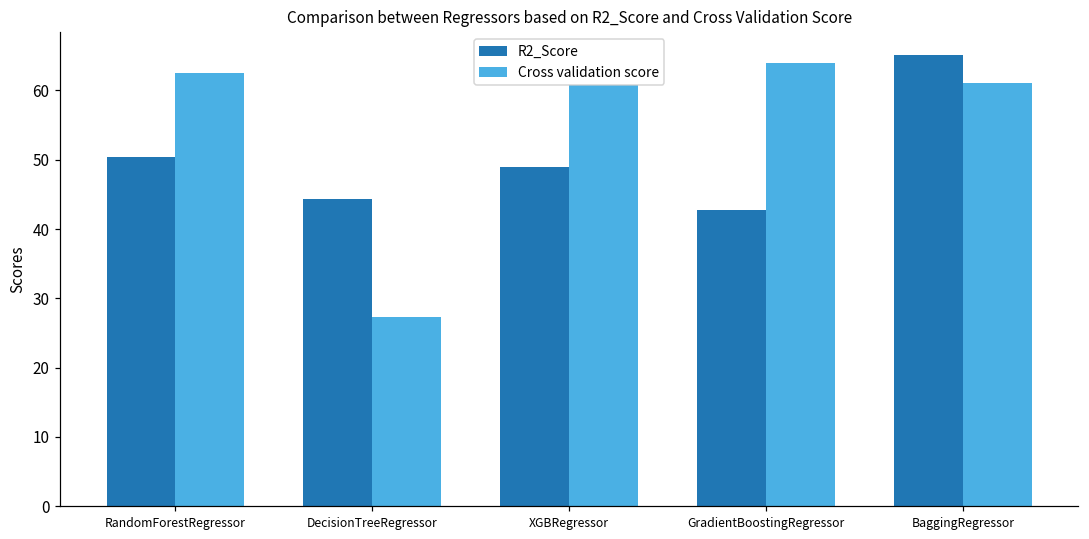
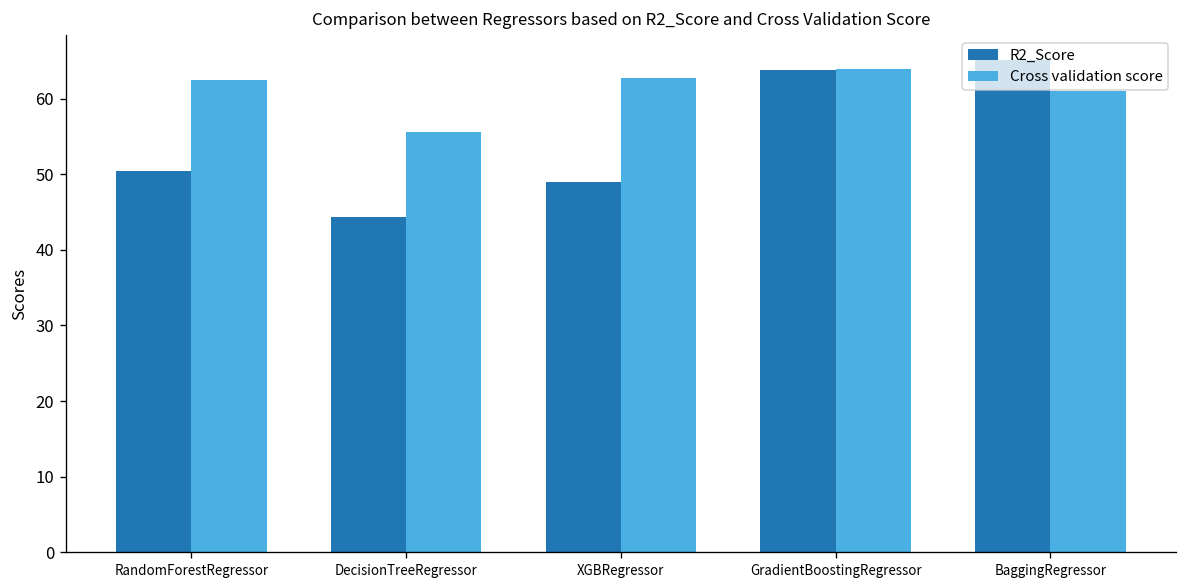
  {
    "R2_Score": {
      "RandomForestRegressor": 50,
      "DecisionTreeRegressor": 44,
      "XGBRegressor": 49,
-     "GradientBoostingRegressor": 43,
+     "GradientBoostingRegressor": 64,
      "BaggingRegressor": 65
    },
    "Cross validation score": {
-     "DecisionTreeRegressor": 27,
-     "XGBRegressor": 61,
+     "DecisionTreeRegressor": 56,
+     "XGBRegressor": 63,
      "GradientBoostingRegressor": 64,
      "BaggingRegressor": 61
    }
  }
